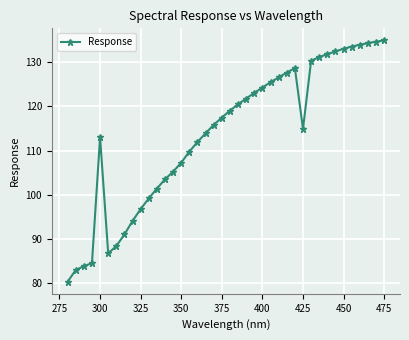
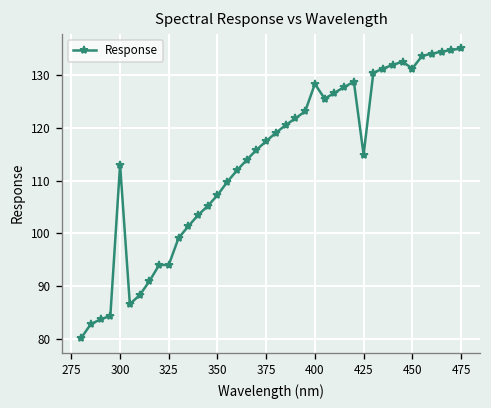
  {
    "300": 113,
-   "325": 97,
+   "325": 94,
    "350": 107,
    "375": 117,
-   "400": 124,
+   "400": 128,
    "425": 115,
-   "450": 133,
+   "450": 131,
    "475": 135
  }
